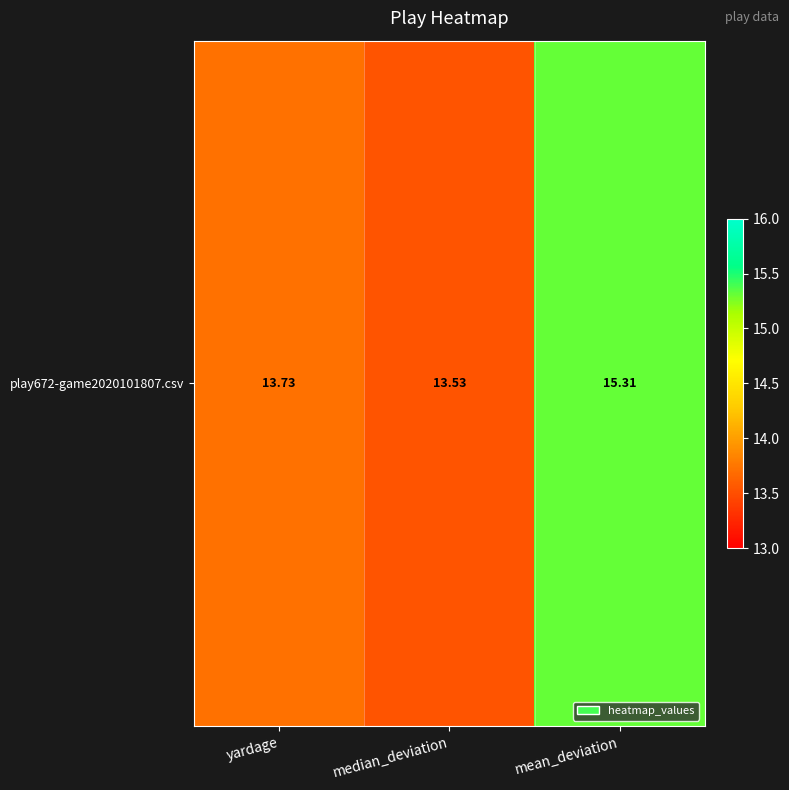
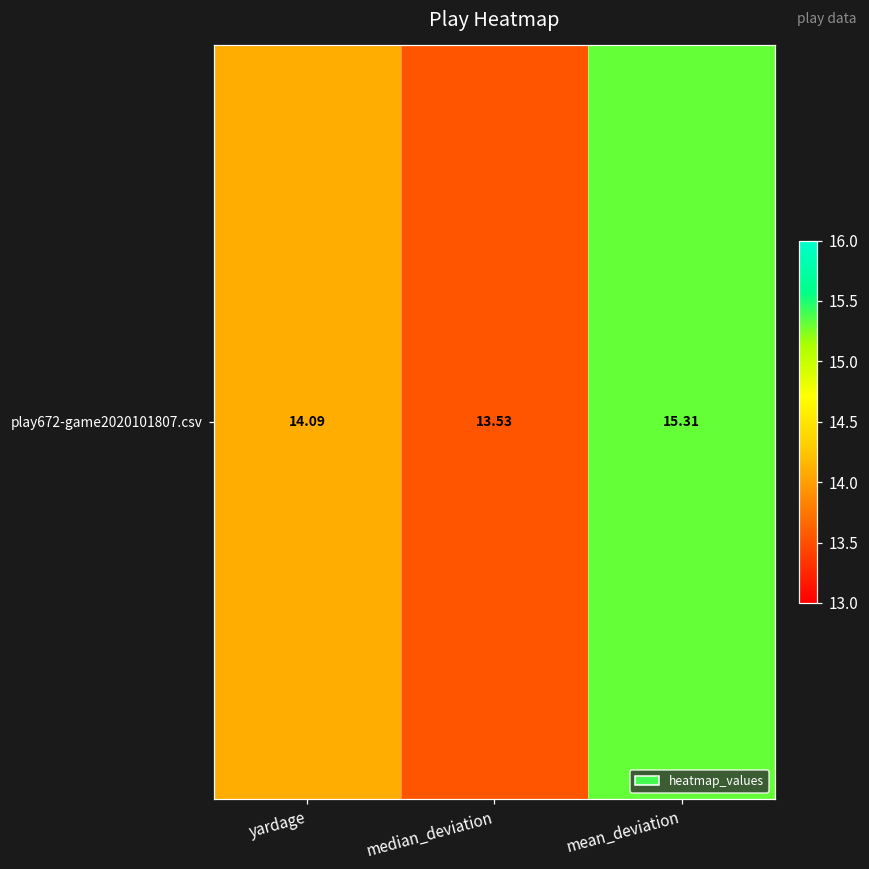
  {
    "play672-game2020101807.csv": {
-     "yardage": 13.73,
+     "yardage": 14.09,
      "median_deviation": 13.53,
      "mean_deviation": 15.31
    }
  }
